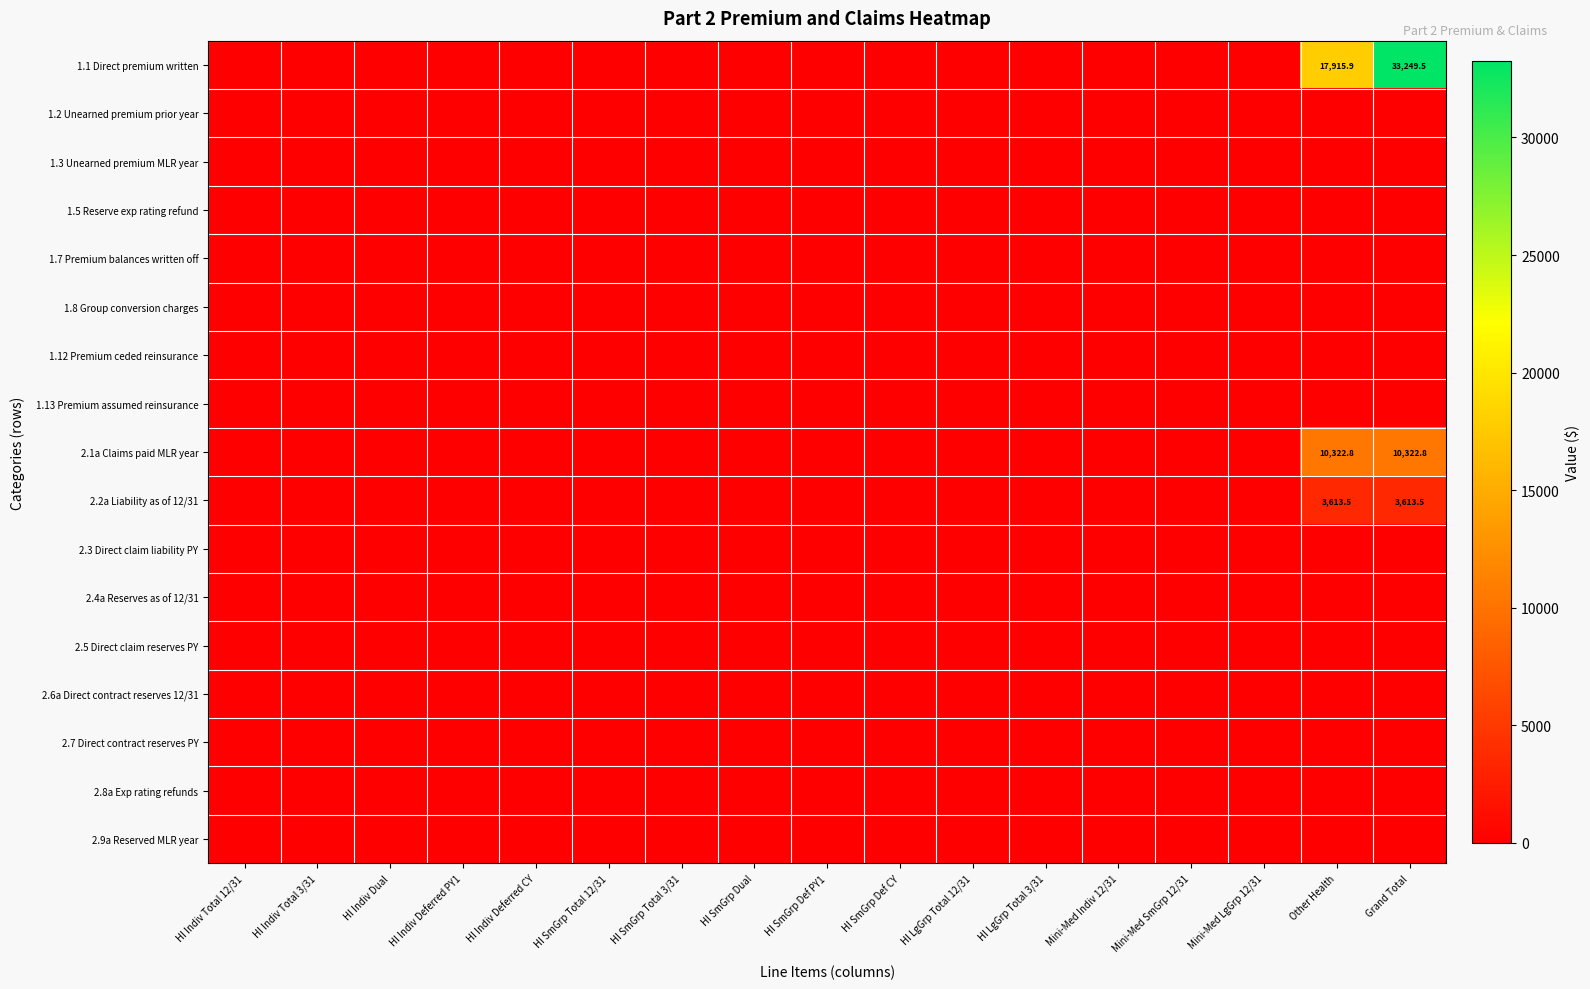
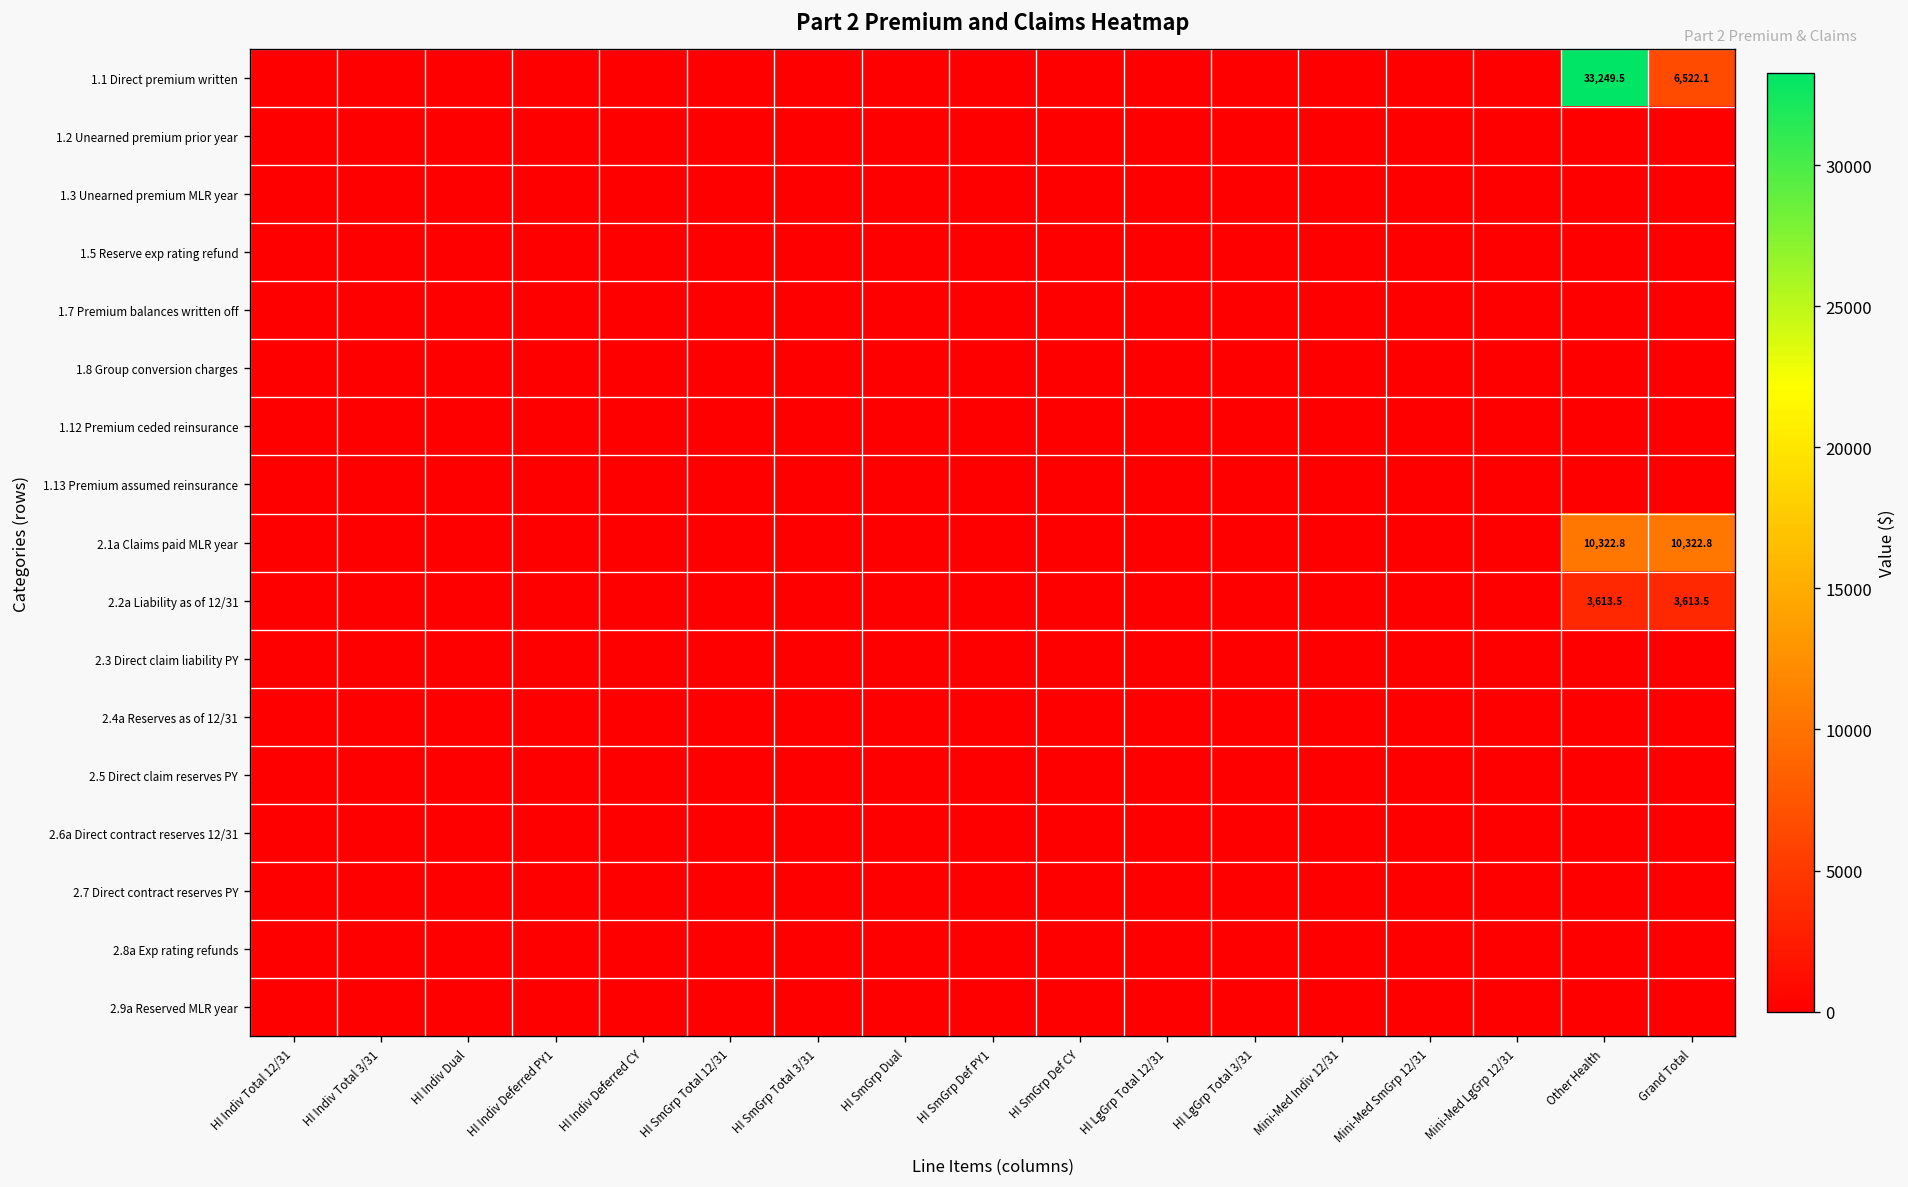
  {
    "1.1 Direct premium written": {
-     "Other Health": "17,915.9",
-     "Grand Total": "33,249.5"
+     "Other Health": "33,249.5",
+     "Grand Total": "6,522.1"
    },
    "2.1a Claims paid MLR year": {
      "Other Health": "10,322.8",
      "Grand Total": "10,322.8"
    },
    "2.2a Liability as of 12/31": {
      "Other Health": "3,613.5",
      "Grand Total": "3,613.5"
    }
  }
